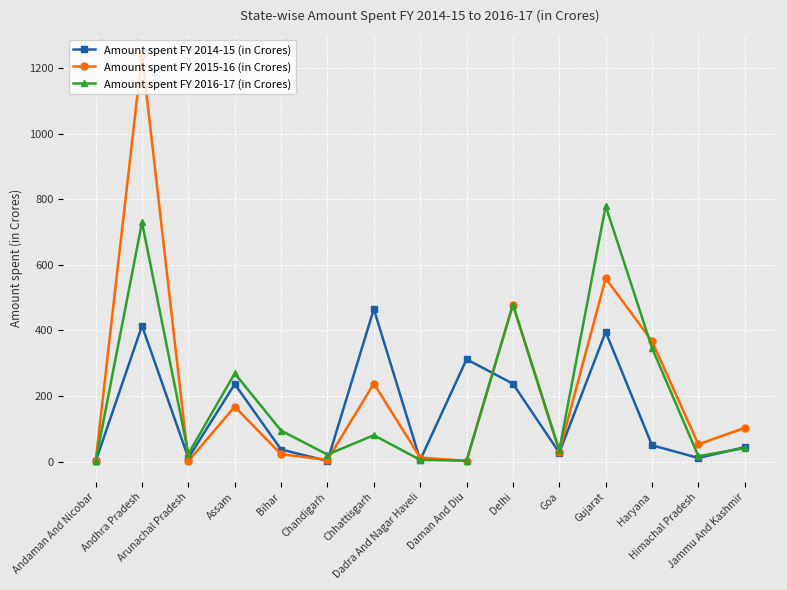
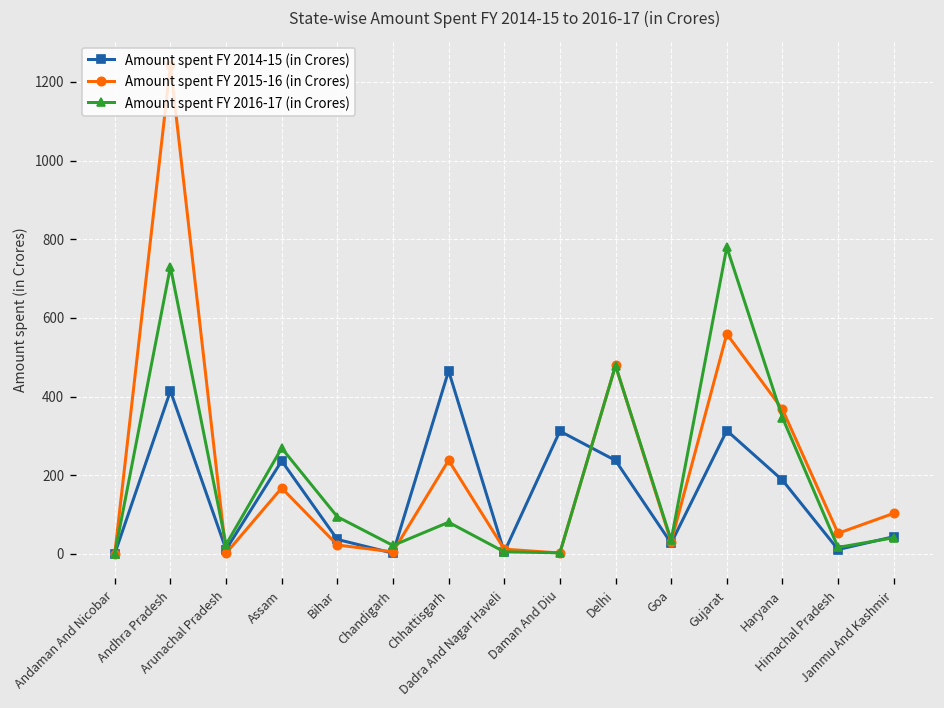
  {
    "Amount spent FY 2014-15 (in Crores)": {
      "Andhra Pradesh": 410,
      "Arunachal Pradesh": 10,
      "Assam": 240,
      "Bihar": 40,
      "Chhattisgarh": 470,
      "Daman And Diu": 310,
      "Delhi": 240,
-     "Gujarat": 400,
-     "Haryana": 50
+     "Gujarat": 310,
+     "Haryana": 190
    },
    "Amount spent FY 2015-16 (in Crores)": {
      "Arunachal Pradesh": 0,
      "Assam": 170,
      "Bihar": 20,
      "Chhattisgarh": 240,
      "Gujarat": 560,
      "Haryana": 370,
      "Himachal Pradesh": 50,
      "Jammu And Kashmir": 100
    },
    "Amount spent FY 2016-17 (in Crores)": {
      "Andhra Pradesh": 730,
      "Arunachal Pradesh": 20,
      "Assam": 270,
      "Bihar": 90,
      "Chandigarh": 20,
      "Chhattisgarh": 80,
      "Gujarat": 780,
      "Haryana": 350
    }
  }
